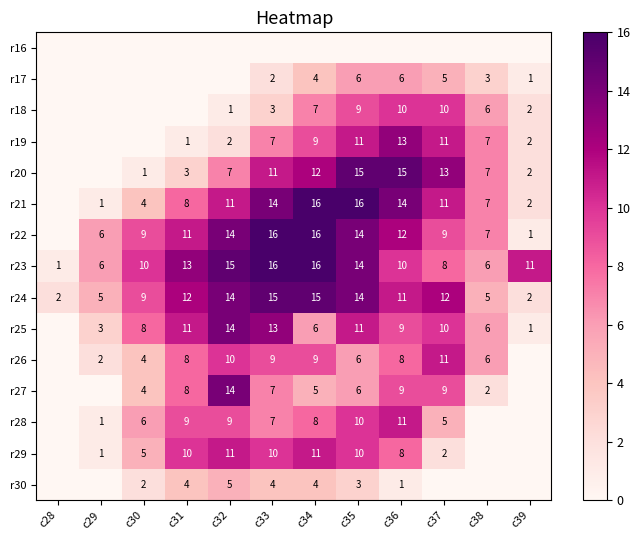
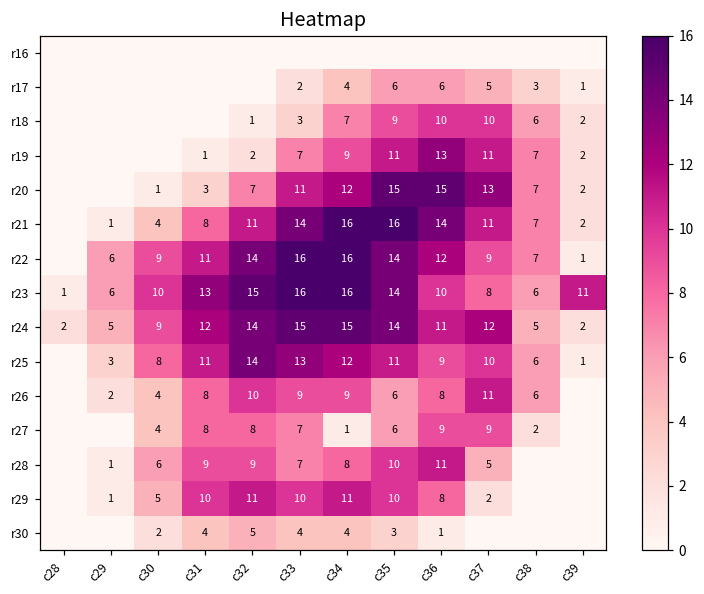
  {
    "r17": {
      "c33": 2,
      "c34": 4,
      "c35": 6,
      "c36": 6,
      "c37": 5,
      "c38": 3,
      "c39": 1
    },
    "r18": {
      "c32": 1,
      "c33": 3,
      "c34": 7,
      "c35": 9,
      "c36": 10,
      "c37": 10,
      "c38": 6,
      "c39": 2
    },
    "r19": {
      "c31": 1,
      "c32": 2,
      "c33": 7,
      "c34": 9,
      "c35": 11,
      "c36": 13,
      "c37": 11,
      "c38": 7,
      "c39": 2
    },
    "r20": {
      "c30": 1,
      "c31": 3,
      "c32": 7,
      "c33": 11,
      "c34": 12,
      "c35": 15,
      "c36": 15,
      "c37": 13,
      "c38": 7,
      "c39": 2
    },
    "r21": {
      "c29": 1,
      "c30": 4,
      "c31": 8,
      "c32": 11,
      "c33": 14,
      "c34": 16,
      "c35": 16,
      "c36": 14,
      "c37": 11,
      "c38": 7,
      "c39": 2
    },
    "r22": {
      "c29": 6,
      "c30": 9,
      "c31": 11,
      "c32": 14,
      "c33": 16,
      "c34": 16,
      "c35": 14,
      "c36": 12,
      "c37": 9,
      "c38": 7,
      "c39": 1
    },
    "r23": {
      "c28": 1,
      "c29": 6,
      "c30": 10,
      "c31": 13,
      "c32": 15,
      "c33": 16,
      "c34": 16,
      "c35": 14,
      "c36": 10,
      "c37": 8,
      "c38": 6,
      "c39": 11
    },
    "r24": {
      "c28": 2,
      "c29": 5,
      "c30": 9,
      "c31": 12,
      "c32": 14,
      "c33": 15,
      "c34": 15,
      "c35": 14,
      "c36": 11,
      "c37": 12,
      "c38": 5,
      "c39": 2
    },
    "r25": {
      "c29": 3,
      "c30": 8,
      "c31": 11,
      "c32": 14,
      "c33": 13,
-     "c34": 6,
+     "c34": 12,
      "c35": 11,
      "c36": 9,
      "c37": 10,
      "c38": 6,
      "c39": 1
    },
    "r26": {
      "c29": 2,
      "c30": 4,
      "c31": 8,
      "c32": 10,
      "c33": 9,
      "c34": 9,
      "c35": 6,
      "c36": 8,
      "c37": 11,
      "c38": 6
    },
    "r27": {
      "c30": 4,
      "c31": 8,
-     "c32": 14,
+     "c32": 8,
      "c33": 7,
-     "c34": 5,
+     "c34": 1,
      "c35": 6,
      "c36": 9,
      "c37": 9,
      "c38": 2
    },
    "r28": {
      "c29": 1,
      "c30": 6,
      "c31": 9,
      "c32": 9,
      "c33": 7,
      "c34": 8,
      "c35": 10,
      "c36": 11,
      "c37": 5
    },
    "r29": {
      "c29": 1,
      "c30": 5,
      "c31": 10,
      "c32": 11,
      "c33": 10,
      "c34": 11,
      "c35": 10,
      "c36": 8,
      "c37": 2
    },
    "r30": {
      "c30": 2,
      "c31": 4,
      "c32": 5,
      "c33": 4,
      "c34": 4,
      "c35": 3,
      "c36": 1
    }
  }
